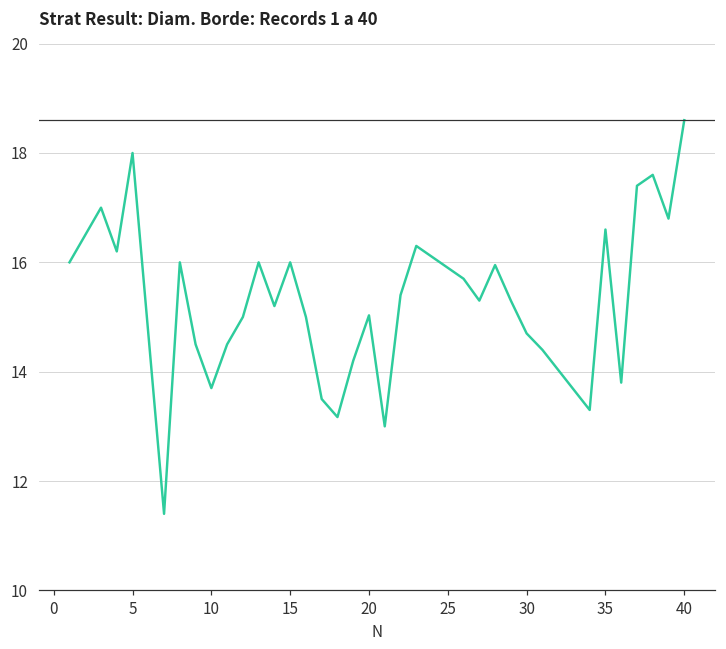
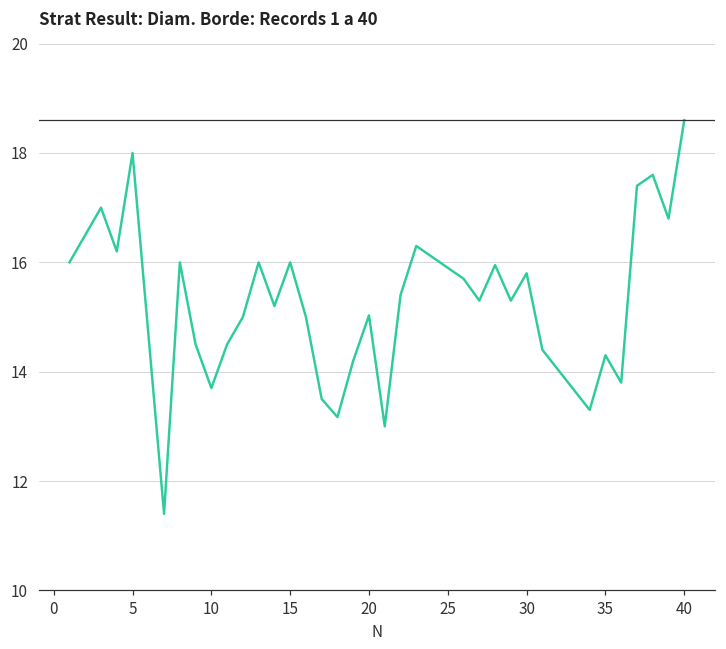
  {
    "5": 18.0,
    "10": 13.7,
    "15": 16.0,
    "20": 15.0,
-   "30": 14.7,
-   "35": 16.6,
+   "30": 15.8,
+   "35": 14.3,
    "40": 18.6
  }
